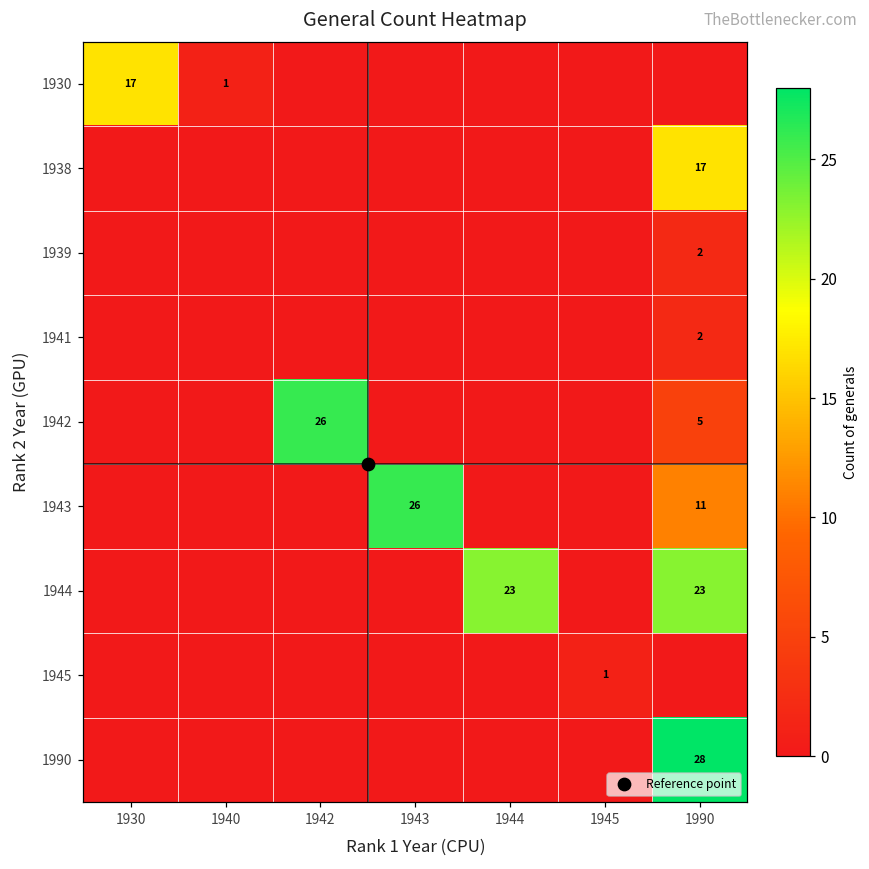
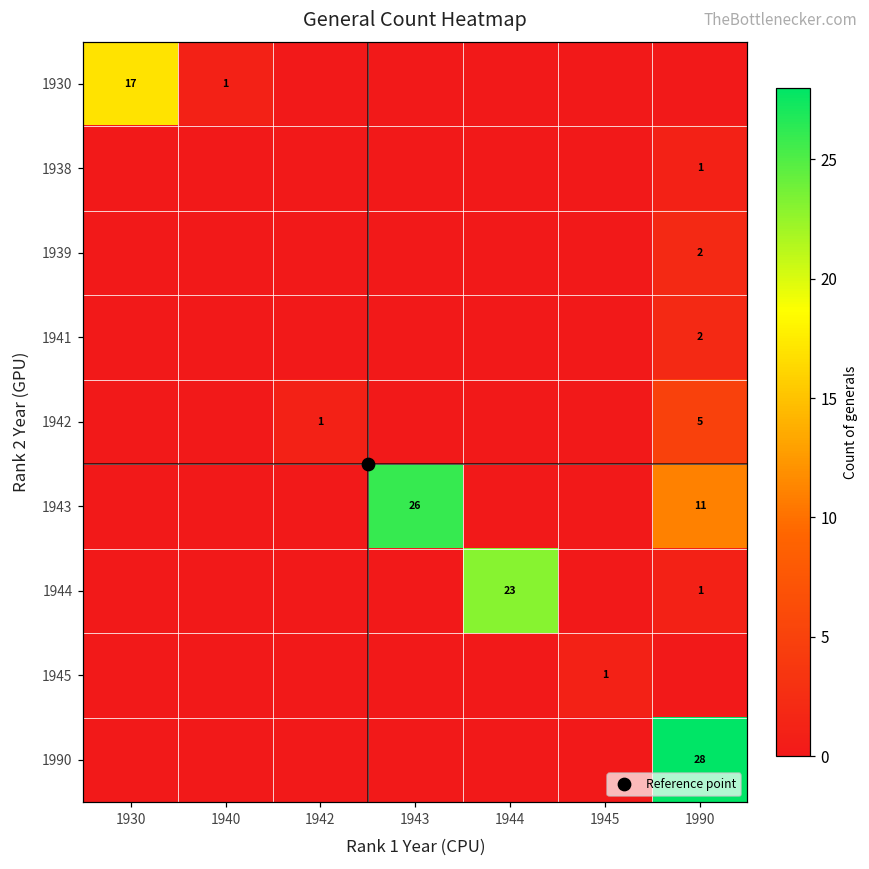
  {
    "1930": {
      "1930": 17,
      "1940": 1
    },
    "1938": {
-     "1990": 17
+     "1990": 1
    },
    "1939": {
      "1990": 2
    },
    "1941": {
      "1990": 2
    },
    "1942": {
-     "1942": 26,
+     "1942": 1,
      "1990": 5
    },
    "1943": {
      "1943": 26,
      "1990": 11
    },
    "1944": {
      "1944": 23,
-     "1990": 23
+     "1990": 1
    },
    "1945": {
      "1945": 1
    },
    "1990": {
      "1990": 28
    }
  }
